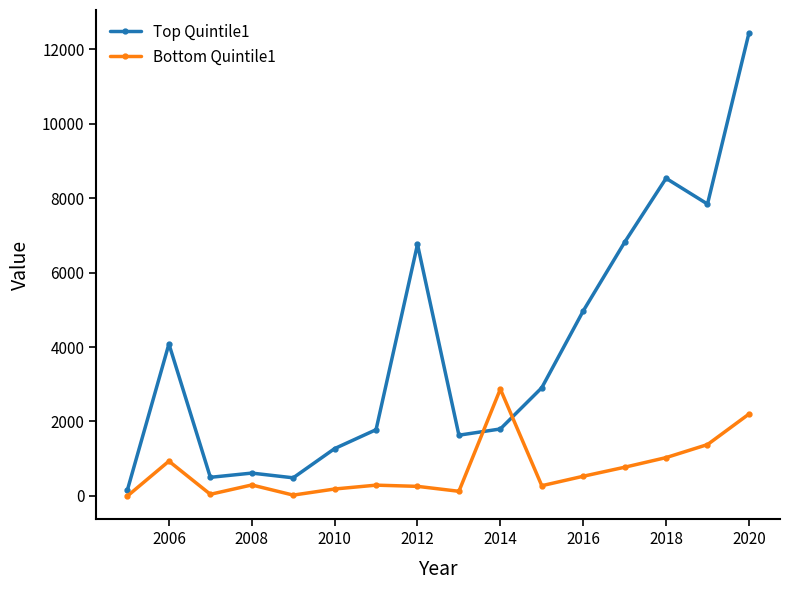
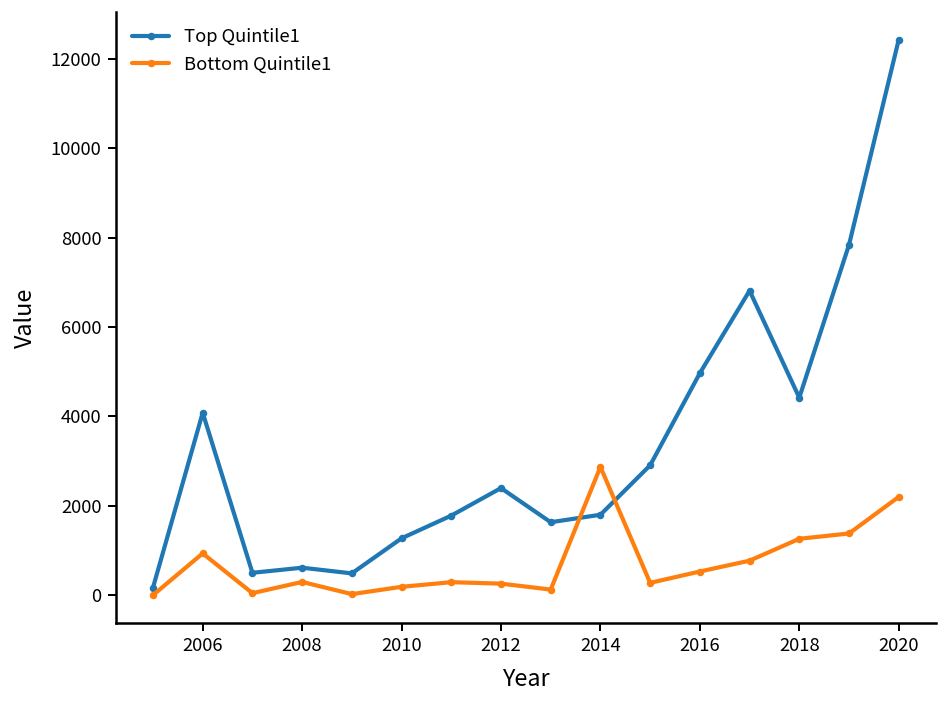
  {
    "Top Quintile1": {
      "2006": 4100,
      "2008": 600,
      "2010": 1300,
-     "2012": 6800,
+     "2012": 2400,
      "2014": 1800,
      "2016": 5000,
-     "2018": 8500,
+     "2018": 4400,
      "2020": 12400
    },
    "Bottom Quintile1": {
      "2006": 900,
      "2008": 300,
      "2010": 200,
      "2012": 300,
      "2014": 2900,
      "2016": 500,
-     "2018": 1000,
+     "2018": 1300,
      "2020": 2200
    }
  }
